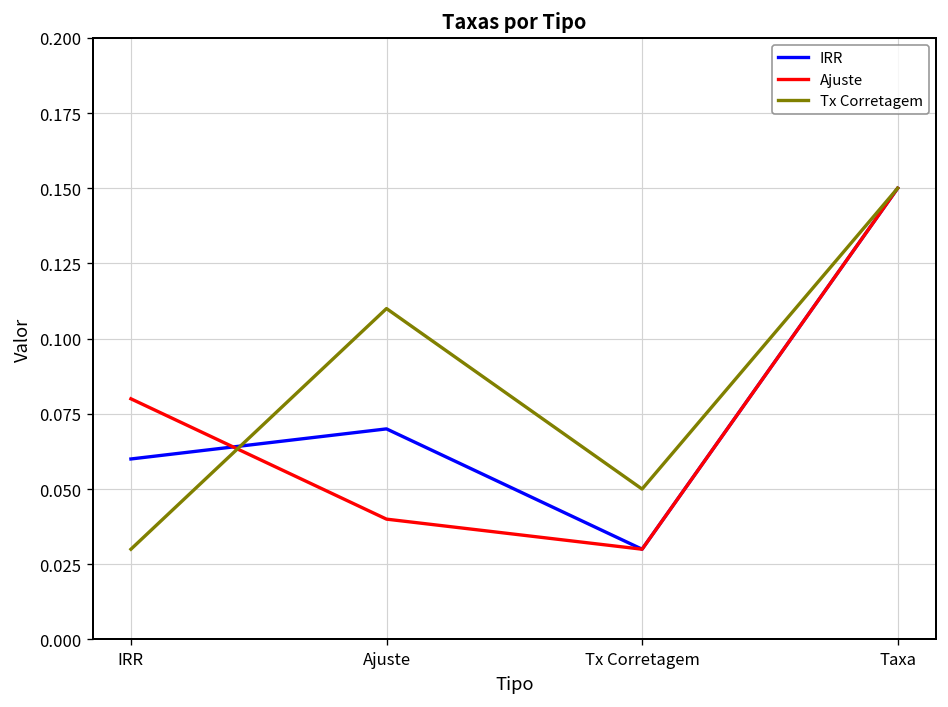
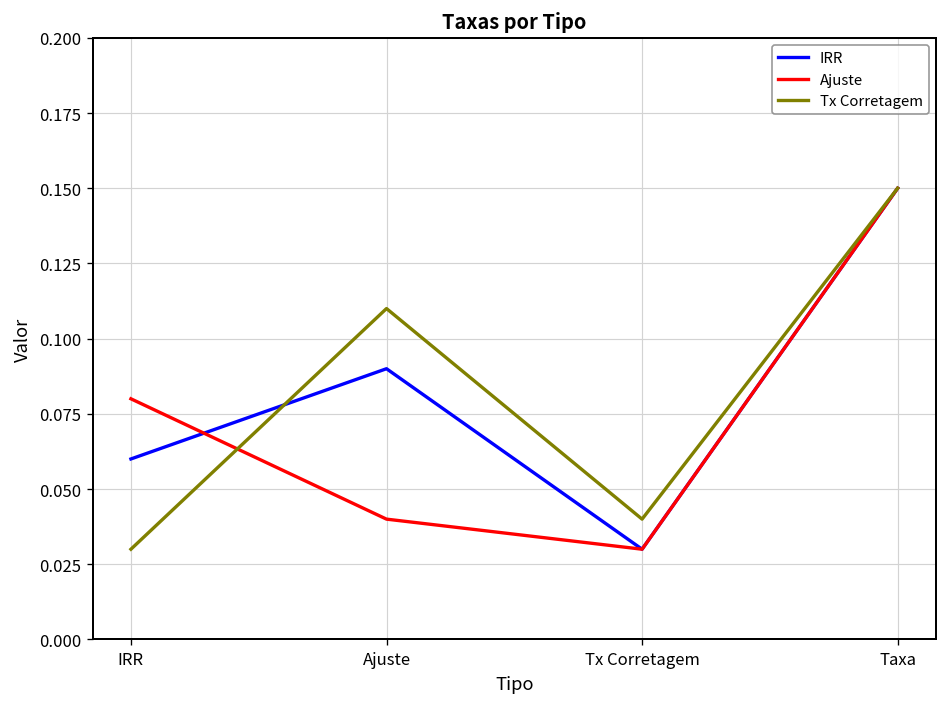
  {
    "IRR": {
      "IRR": 0.06,
-     "Ajuste": 0.07
+     "Ajuste": 0.09
    },
    "Ajuste": {
      "IRR": 0.08,
      "Ajuste": 0.04
    },
    "Tx Corretagem": {
      "IRR": 0.03,
      "Ajuste": 0.11,
-     "Tx Corretagem": 0.05
+     "Tx Corretagem": 0.04
    }
  }
